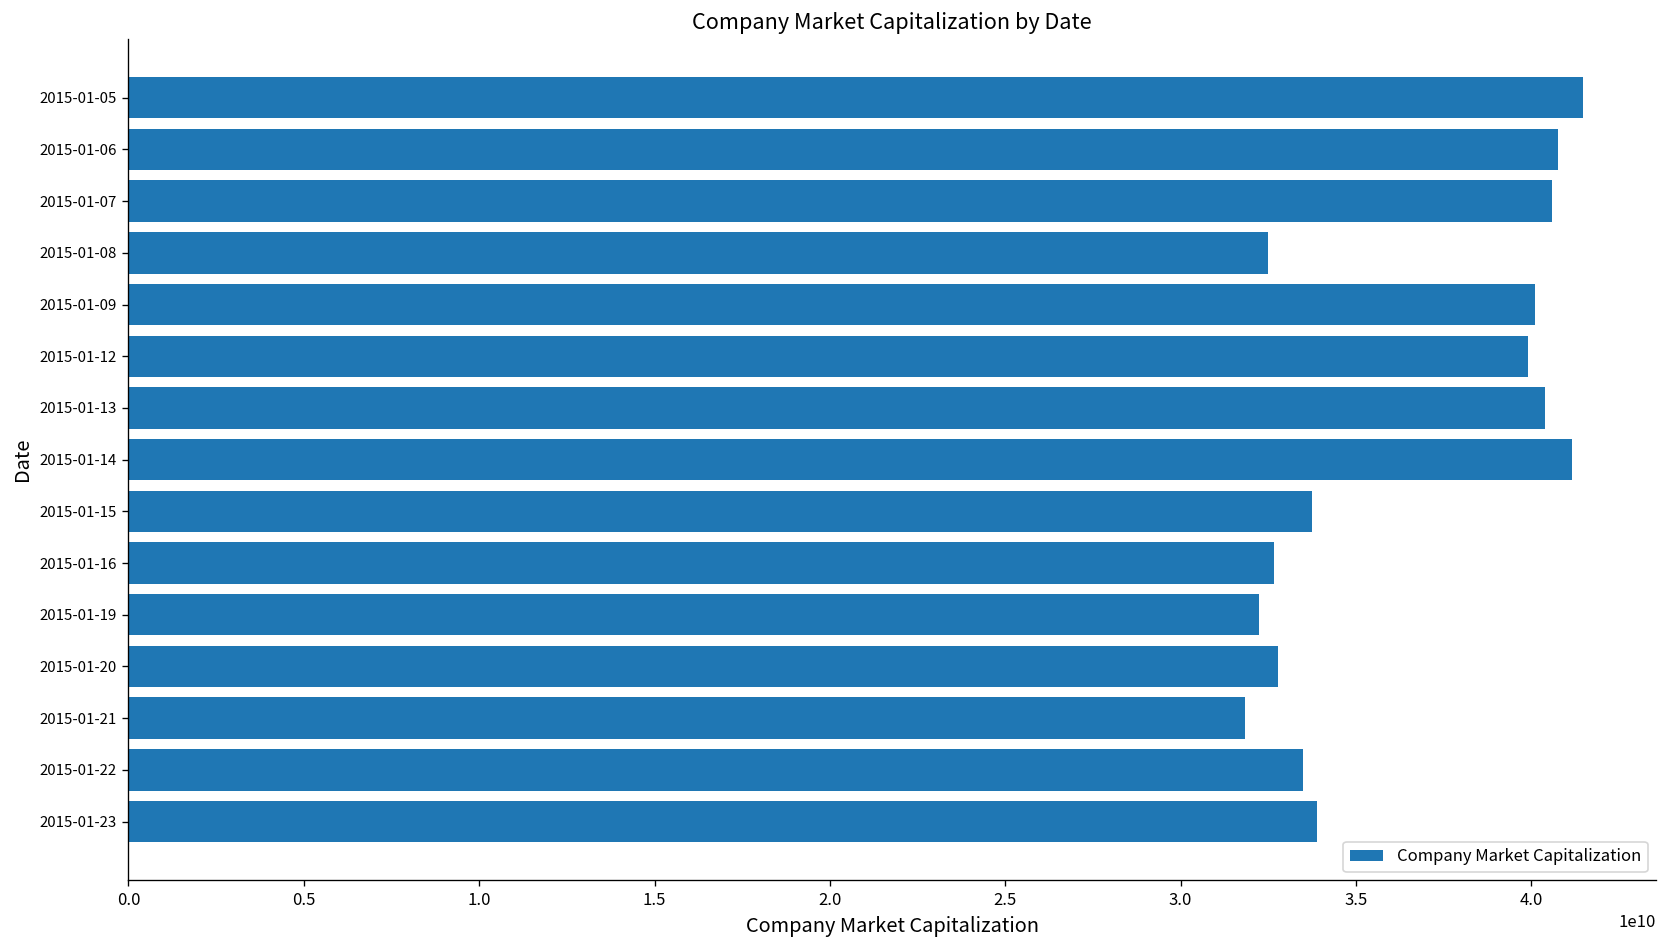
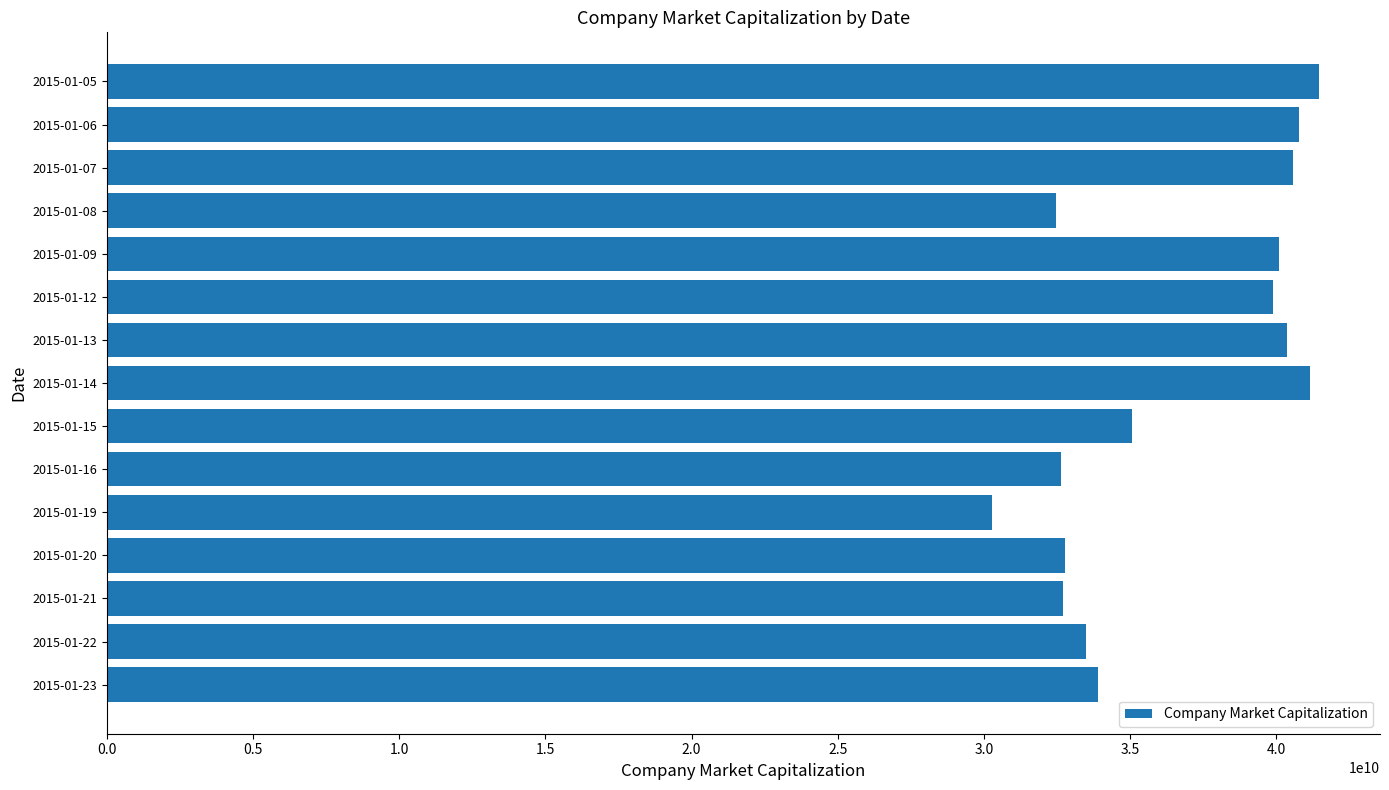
  {
    "2015-01-05": 41500000000,
    "2015-01-06": 40800000000,
    "2015-01-07": 40600000000,
    "2015-01-08": 32500000000,
    "2015-01-09": 40100000000,
    "2015-01-12": 39900000000,
    "2015-01-13": 40400000000,
    "2015-01-14": 41200000000,
-   "2015-01-15": 33700000000,
+   "2015-01-15": 35100000000,
    "2015-01-16": 32700000000,
-   "2015-01-19": 32200000000,
+   "2015-01-19": 30300000000,
    "2015-01-20": 32800000000,
-   "2015-01-21": 31800000000,
+   "2015-01-21": 32700000000,
    "2015-01-22": 33500000000,
    "2015-01-23": 33900000000
  }
